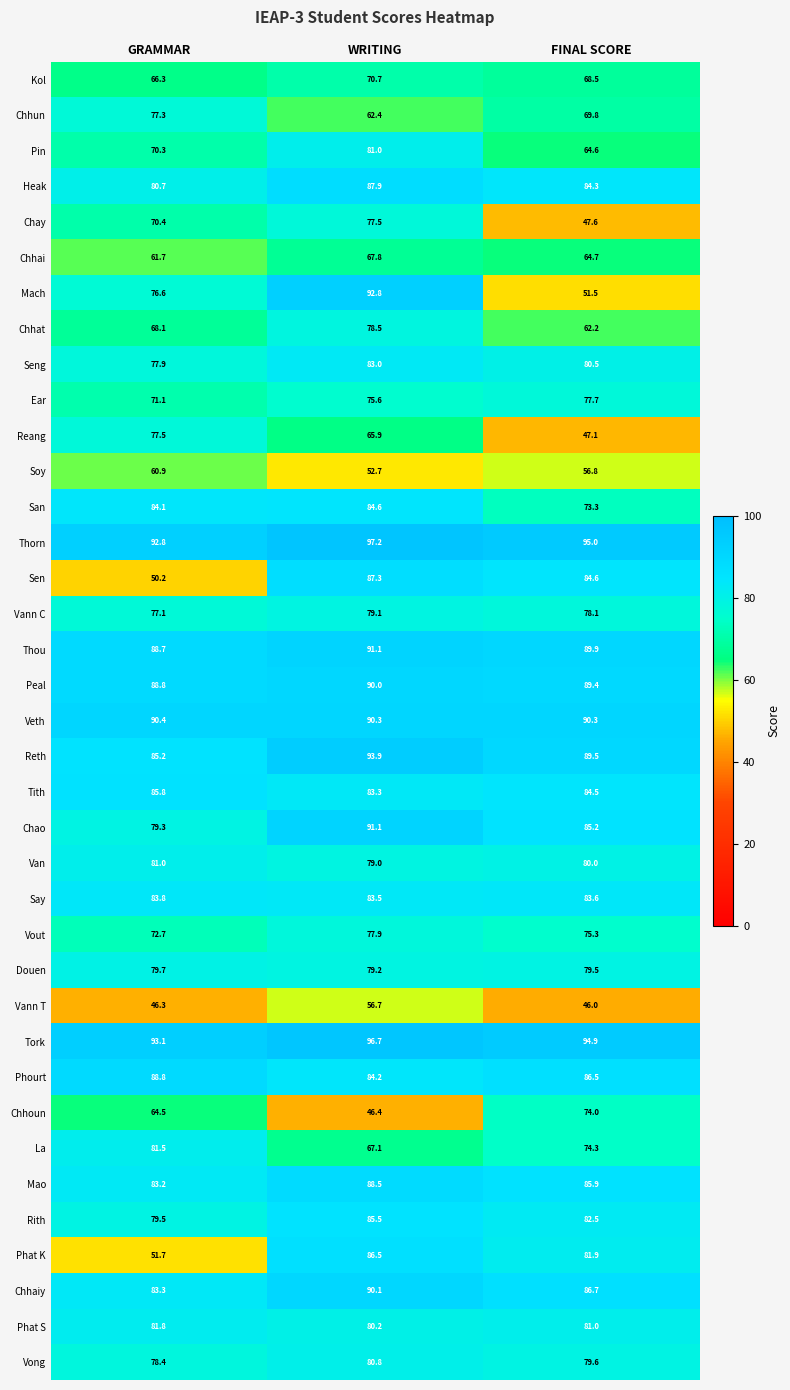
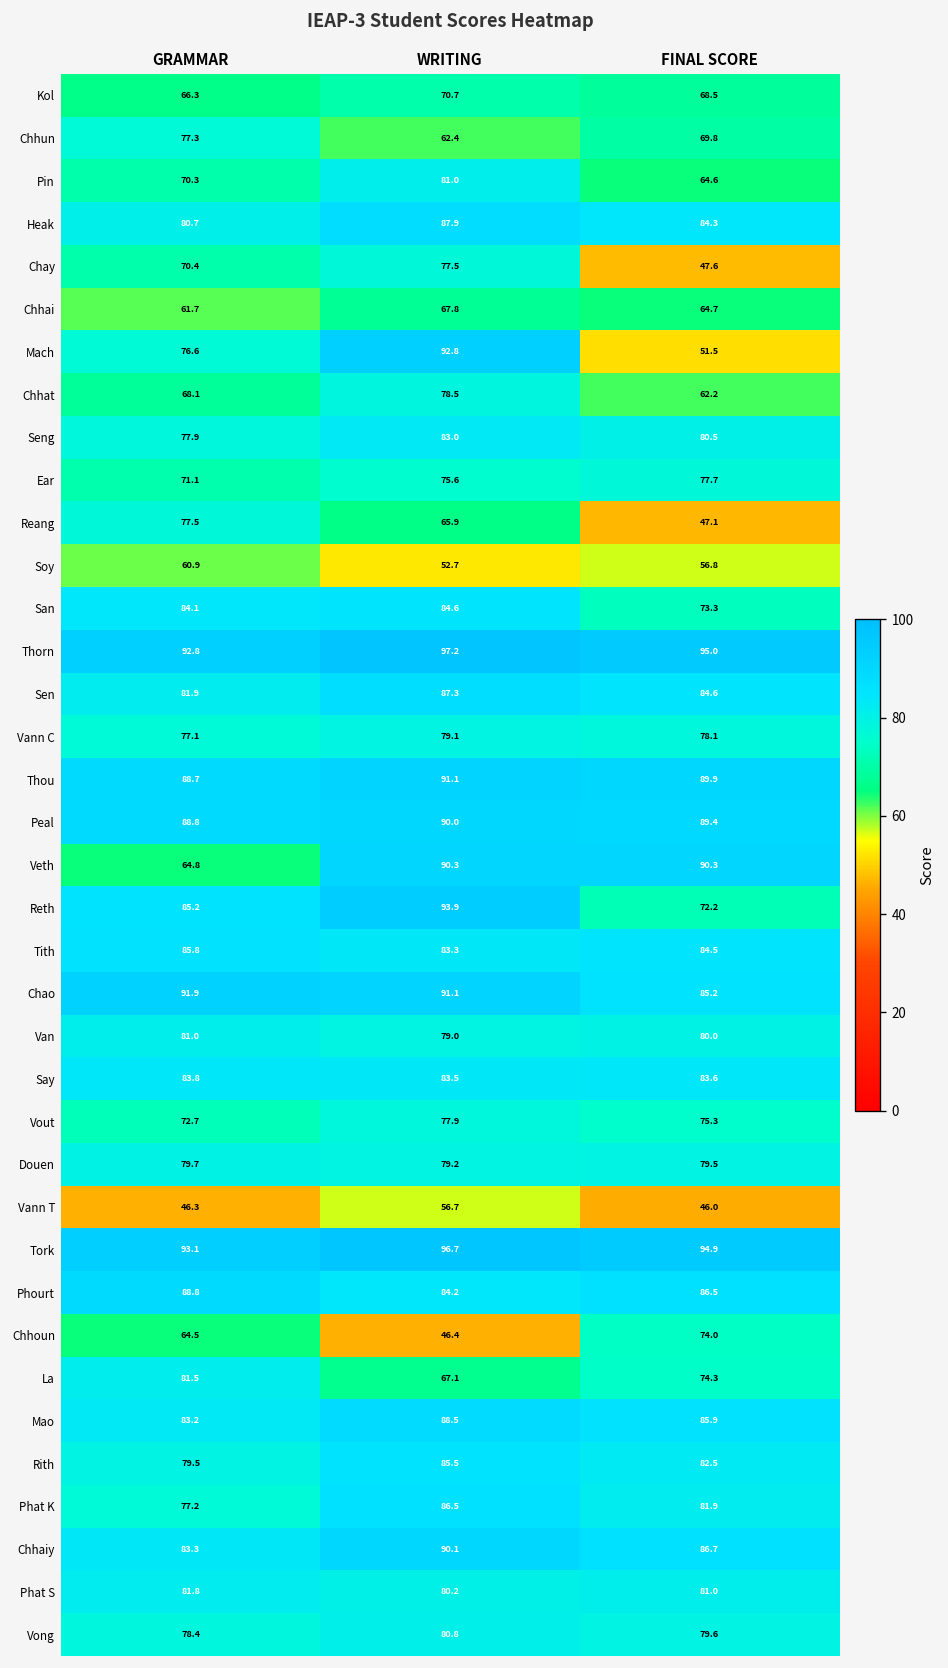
  {
    "Kol": {
      "GRAMMAR": 66.3,
      "WRITING": 70.7,
      "FINAL SCORE": 68.5
    },
    "Chhun": {
      "GRAMMAR": 77.3,
      "WRITING": 62.4,
      "FINAL SCORE": 69.8
    },
    "Pin": {
      "GRAMMAR": 70.3,
      "WRITING": 81.0,
      "FINAL SCORE": 64.6
    },
    "Heak": {
      "GRAMMAR": 80.7,
      "WRITING": 87.9,
      "FINAL SCORE": 84.3
    },
    "Chay": {
      "GRAMMAR": 70.4,
      "WRITING": 77.5,
      "FINAL SCORE": 47.6
    },
    "Chhai": {
      "GRAMMAR": 61.7,
      "WRITING": 67.8,
      "FINAL SCORE": 64.7
    },
    "Mach": {
      "GRAMMAR": 76.6,
      "WRITING": 92.8,
      "FINAL SCORE": 51.5
    },
    "Chhat": {
      "GRAMMAR": 68.1,
      "WRITING": 78.5,
      "FINAL SCORE": 62.2
    },
    "Seng": {
      "GRAMMAR": 77.9,
      "WRITING": 83.0,
      "FINAL SCORE": 80.5
    },
    "Ear": {
      "GRAMMAR": 71.1,
      "WRITING": 75.6,
      "FINAL SCORE": 77.7
    },
    "Reang": {
      "GRAMMAR": 77.5,
      "WRITING": 65.9,
      "FINAL SCORE": 47.1
    },
    "Soy": {
      "GRAMMAR": 60.9,
      "WRITING": 52.7,
      "FINAL SCORE": 56.8
    },
    "San": {
      "GRAMMAR": 84.1,
      "WRITING": 84.6,
      "FINAL SCORE": 73.3
    },
    "Thorn": {
      "GRAMMAR": 92.8,
      "WRITING": 97.2,
      "FINAL SCORE": 95.0
    },
    "Sen": {
-     "GRAMMAR": 50.2,
+     "GRAMMAR": 81.9,
      "WRITING": 87.3,
      "FINAL SCORE": 84.6
    },
    "Vann C": {
      "GRAMMAR": 77.1,
      "WRITING": 79.1,
      "FINAL SCORE": 78.1
    },
    "Thou": {
      "GRAMMAR": 88.7,
      "WRITING": 91.1,
      "FINAL SCORE": 89.9
    },
    "Peal": {
      "GRAMMAR": 88.8,
      "WRITING": 90.0,
      "FINAL SCORE": 89.4
    },
    "Veth": {
-     "GRAMMAR": 90.4,
+     "GRAMMAR": 64.8,
      "WRITING": 90.3,
      "FINAL SCORE": 90.3
    },
    "Reth": {
      "GRAMMAR": 85.2,
      "WRITING": 93.9,
-     "FINAL SCORE": 89.5
+     "FINAL SCORE": 72.2
    },
    "Tith": {
      "GRAMMAR": 85.8,
      "WRITING": 83.3,
      "FINAL SCORE": 84.5
    },
    "Chao": {
-     "GRAMMAR": 79.3,
+     "GRAMMAR": 91.9,
      "WRITING": 91.1,
      "FINAL SCORE": 85.2
    },
    "Van": {
      "GRAMMAR": 81.0,
      "WRITING": 79.0,
      "FINAL SCORE": 80.0
    },
    "Say": {
      "GRAMMAR": 83.8,
      "WRITING": 83.5,
      "FINAL SCORE": 83.6
    },
    "Vout": {
      "GRAMMAR": 72.7,
      "WRITING": 77.9,
      "FINAL SCORE": 75.3
    },
    "Douen": {
      "GRAMMAR": 79.7,
      "WRITING": 79.2,
      "FINAL SCORE": 79.5
    },
    "Vann T": {
      "GRAMMAR": 46.3,
      "WRITING": 56.7,
      "FINAL SCORE": 46.0
    },
    "Tork": {
      "GRAMMAR": 93.1,
      "WRITING": 96.7,
      "FINAL SCORE": 94.9
    },
    "Phourt": {
      "GRAMMAR": 88.8,
      "WRITING": 84.2,
      "FINAL SCORE": 86.5
    },
    "Chhoun": {
      "GRAMMAR": 64.5,
      "WRITING": 46.4,
      "FINAL SCORE": 74.0
    },
    "La": {
      "GRAMMAR": 81.5,
      "WRITING": 67.1,
      "FINAL SCORE": 74.3
    },
    "Mao": {
      "GRAMMAR": 83.2,
      "WRITING": 88.5,
      "FINAL SCORE": 85.9
    },
    "Rith": {
      "GRAMMAR": 79.5,
      "WRITING": 85.5,
      "FINAL SCORE": 82.5
    },
    "Phat K": {
-     "GRAMMAR": 51.7,
+     "GRAMMAR": 77.2,
      "WRITING": 86.5,
      "FINAL SCORE": 81.9
    },
    "Chhaiy": {
      "GRAMMAR": 83.3,
      "WRITING": 90.1,
      "FINAL SCORE": 86.7
    },
    "Phat S": {
      "GRAMMAR": 81.8,
      "WRITING": 80.2,
      "FINAL SCORE": 81.0
    },
    "Vong": {
      "GRAMMAR": 78.4,
      "WRITING": 80.8,
      "FINAL SCORE": 79.6
    }
  }
